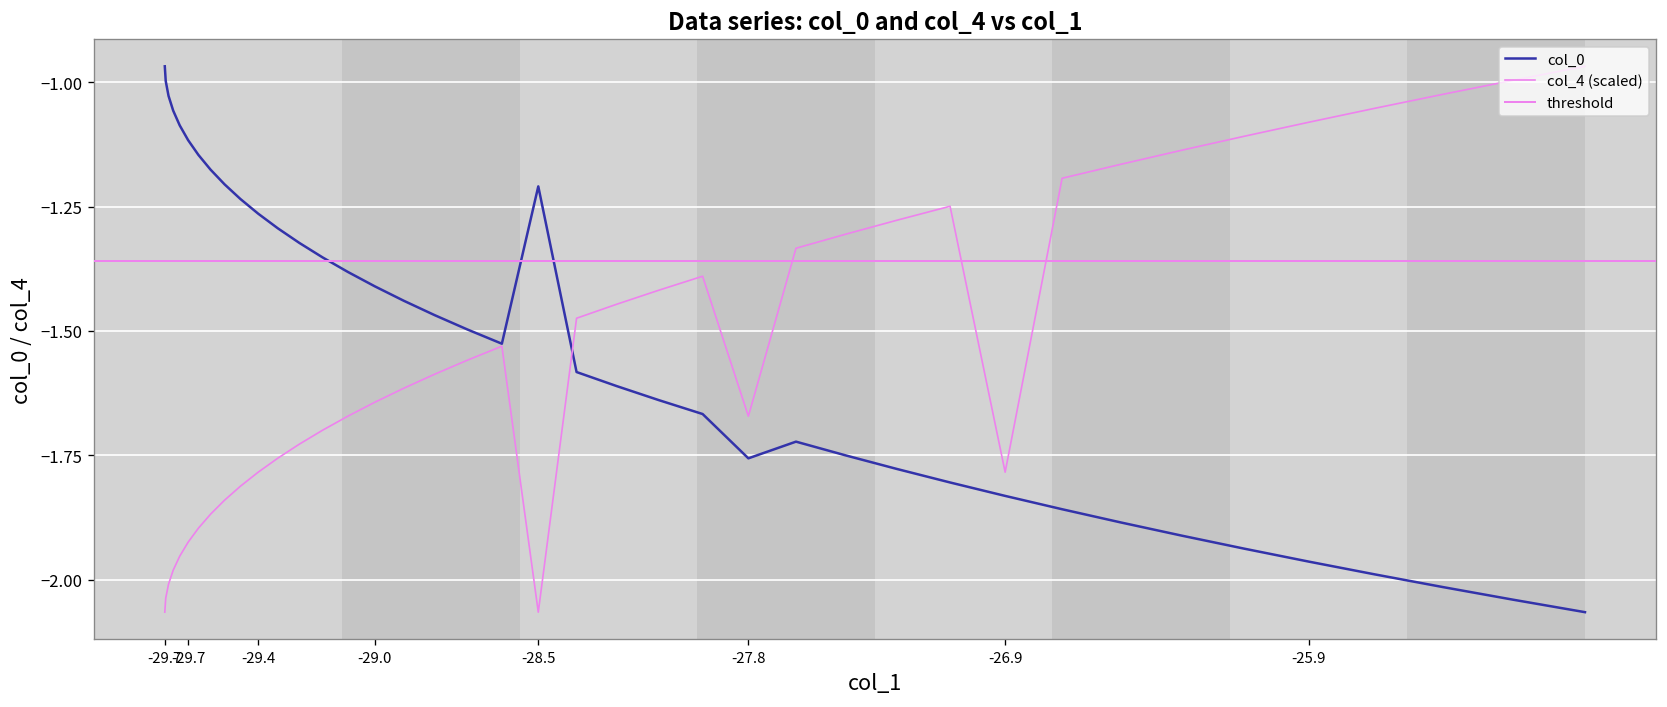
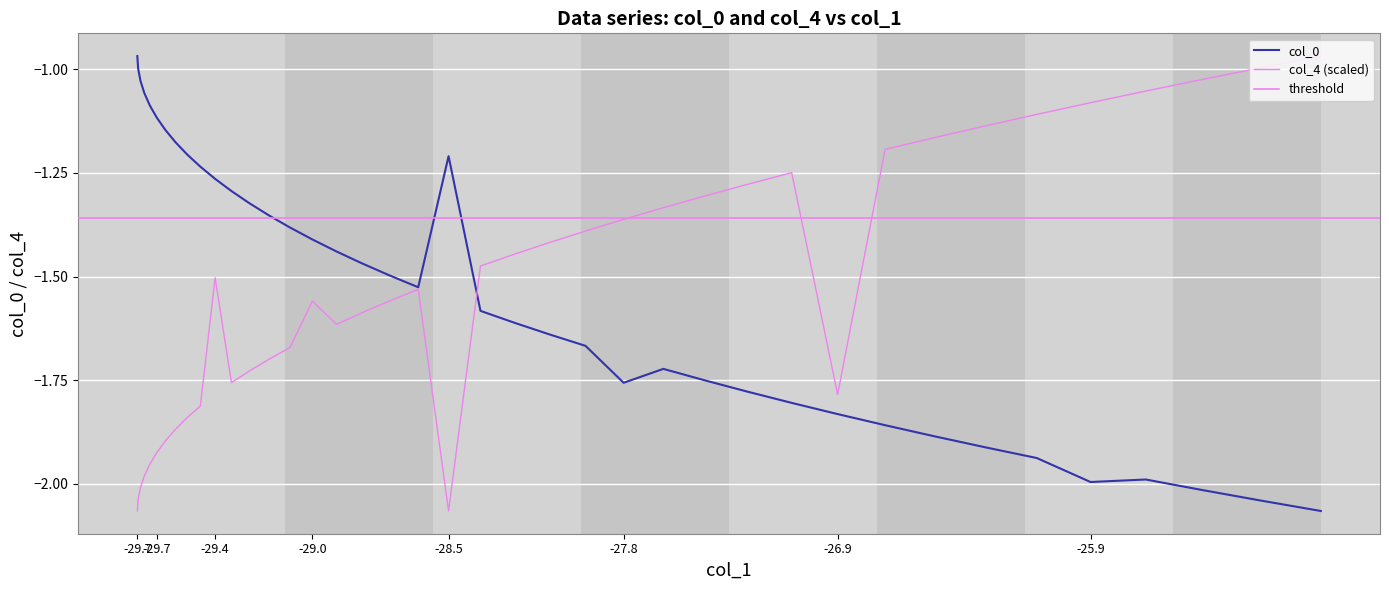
  {
    "col_0": {
      "-29.4": -1.26,
      "-29.0": -1.41,
      "-28.5": -1.21,
      "-27.8": -1.76,
      "-26.9": -1.83,
-     "-25.9": -1.96
+     "-25.9": -2.00
    },
    "col_4 (scaled)": {
-     "-29.4": -1.78,
-     "-29.0": -1.64,
+     "-29.4": -1.50,
+     "-29.0": -1.56,
      "-28.5": -2.07,
-     "-27.8": -1.67,
+     "-27.8": -1.36,
      "-26.9": -1.78,
      "-25.9": -1.08
    }
  }
